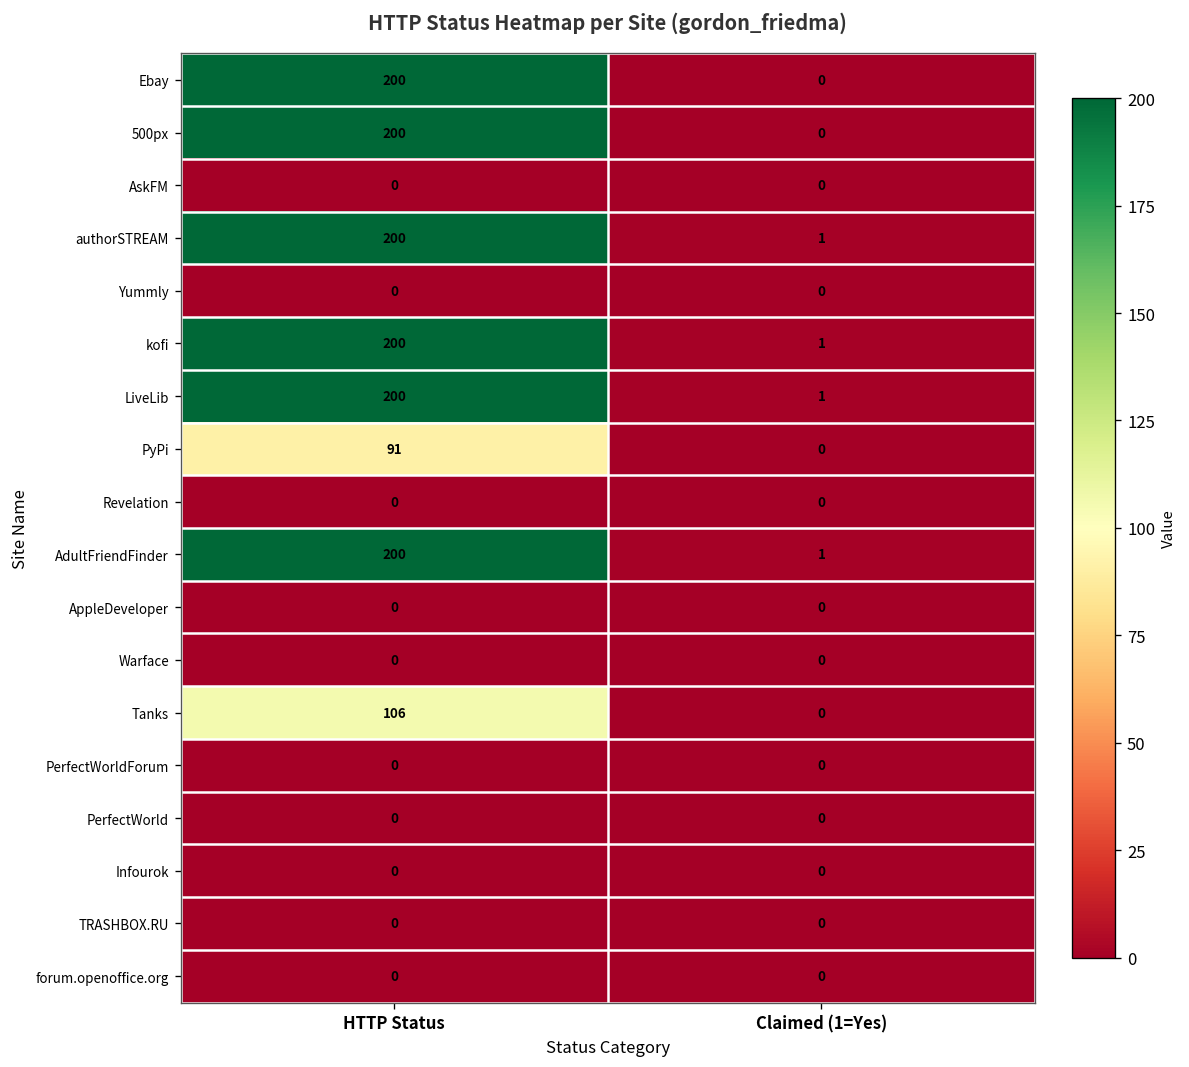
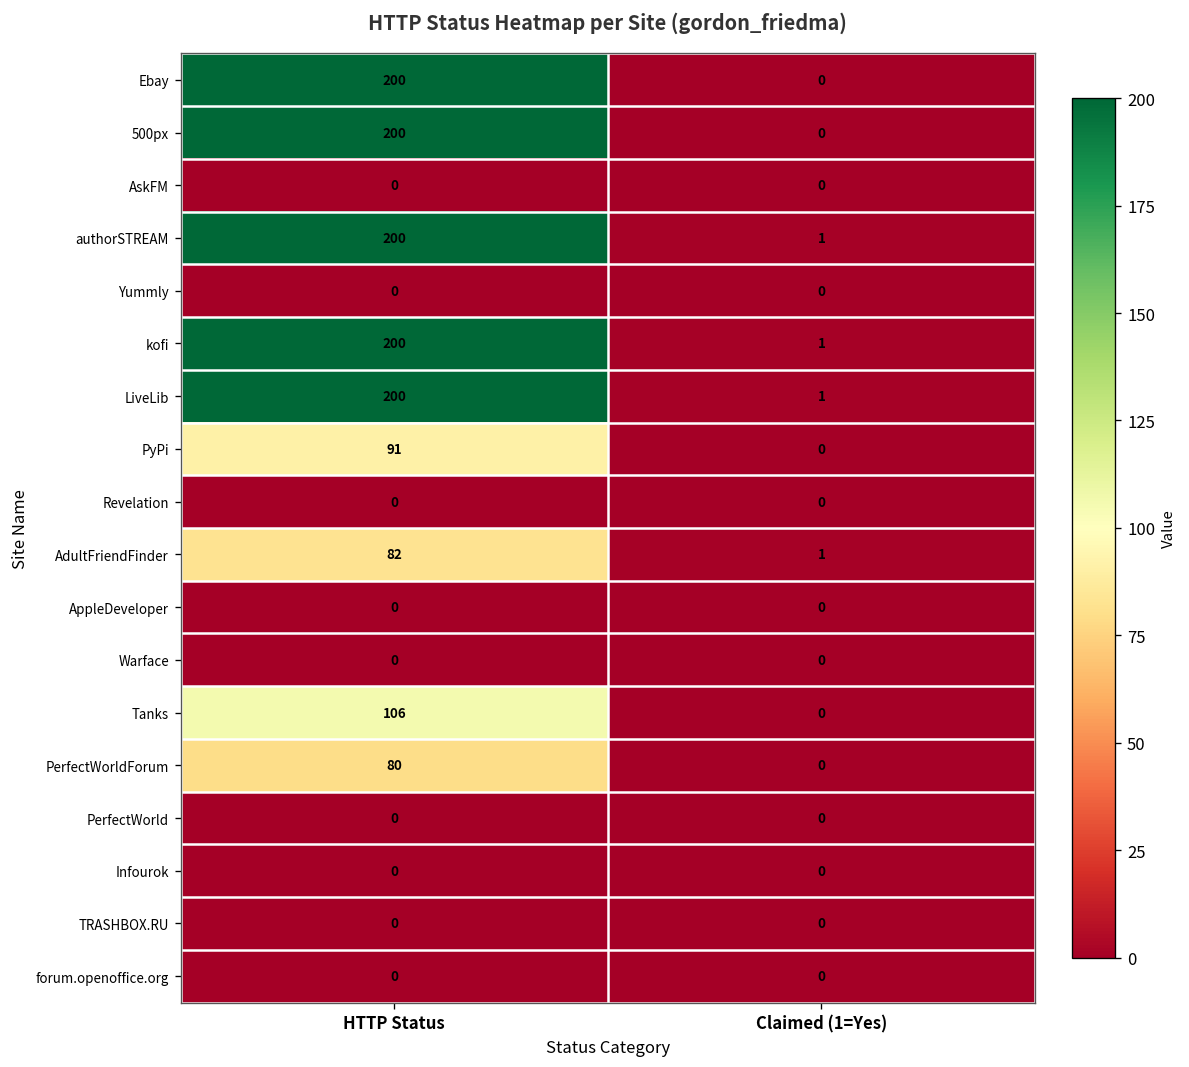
  {
    "Ebay": {
      "HTTP Status": 200,
      "Claimed (1=Yes)": 0
    },
    "500px": {
      "HTTP Status": 200,
      "Claimed (1=Yes)": 0
    },
    "AskFM": {
      "HTTP Status": 0,
      "Claimed (1=Yes)": 0
    },
    "authorSTREAM": {
      "HTTP Status": 200,
      "Claimed (1=Yes)": 1
    },
    "Yummly": {
      "HTTP Status": 0,
      "Claimed (1=Yes)": 0
    },
    "kofi": {
      "HTTP Status": 200,
      "Claimed (1=Yes)": 1
    },
    "LiveLib": {
      "HTTP Status": 200,
      "Claimed (1=Yes)": 1
    },
    "PyPi": {
      "HTTP Status": 91,
      "Claimed (1=Yes)": 0
    },
    "Revelation": {
      "HTTP Status": 0,
      "Claimed (1=Yes)": 0
    },
    "AdultFriendFinder": {
-     "HTTP Status": 200,
+     "HTTP Status": 82,
      "Claimed (1=Yes)": 1
    },
    "AppleDeveloper": {
      "HTTP Status": 0,
      "Claimed (1=Yes)": 0
    },
    "Warface": {
      "HTTP Status": 0,
      "Claimed (1=Yes)": 0
    },
    "Tanks": {
      "HTTP Status": 106,
      "Claimed (1=Yes)": 0
    },
    "PerfectWorldForum": {
-     "HTTP Status": 0,
+     "HTTP Status": 80,
      "Claimed (1=Yes)": 0
    },
    "PerfectWorld": {
      "HTTP Status": 0,
      "Claimed (1=Yes)": 0
    },
    "Infourok": {
      "HTTP Status": 0,
      "Claimed (1=Yes)": 0
    },
    "TRASHBOX.RU": {
      "HTTP Status": 0,
      "Claimed (1=Yes)": 0
    },
    "forum.openoffice.org": {
      "HTTP Status": 0,
      "Claimed (1=Yes)": 0
    }
  }
